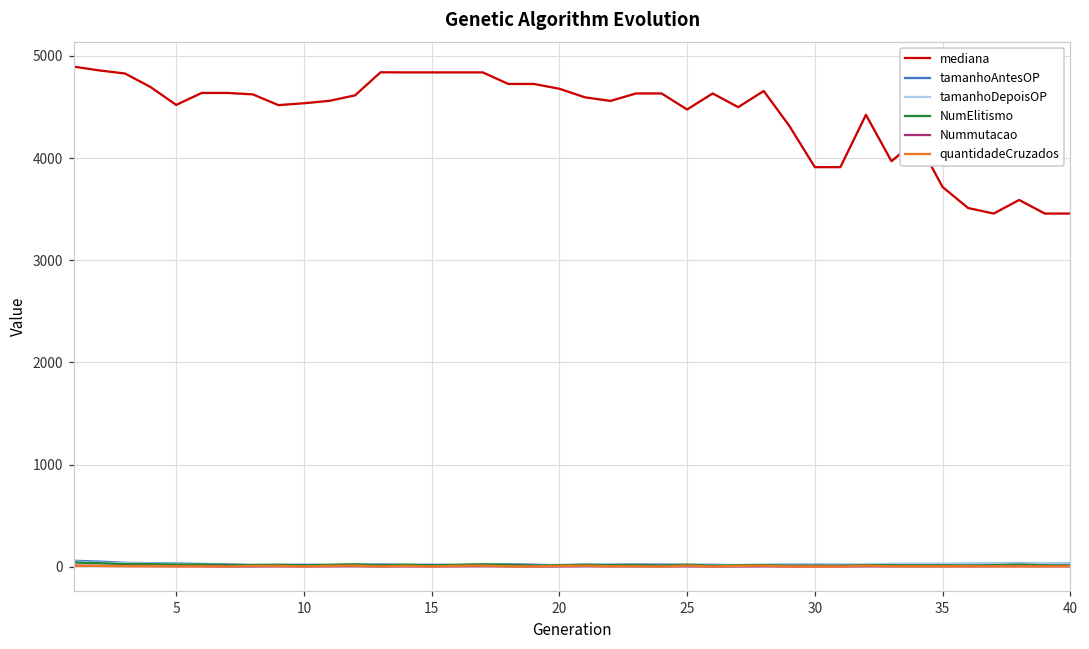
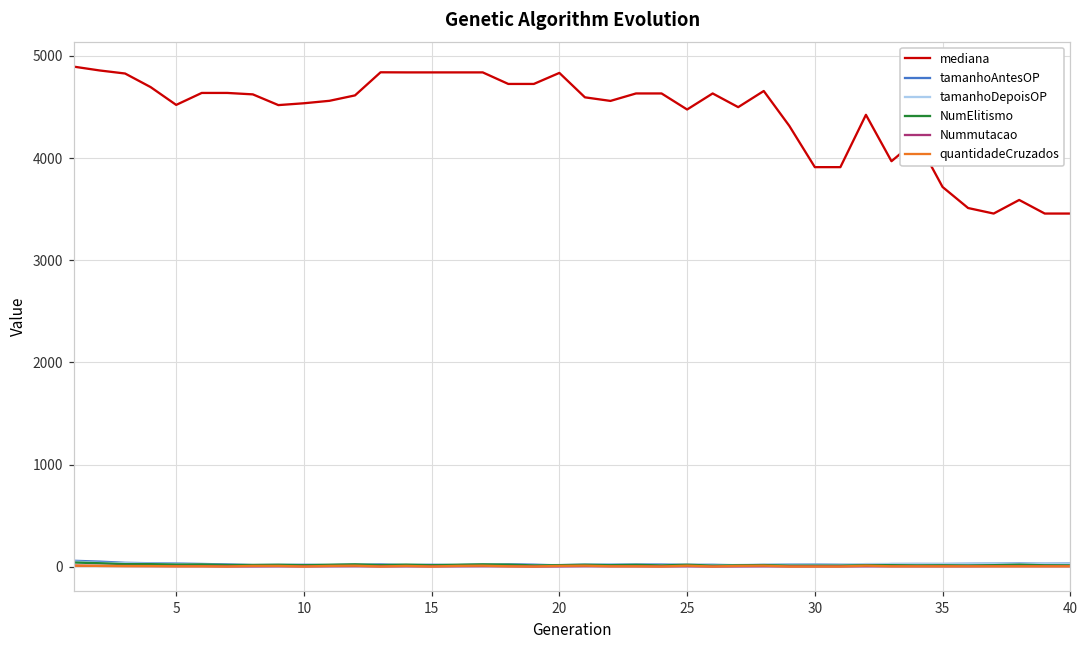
  {
    "mediana": {
      "5": 4500,
      "10": 4500,
      "15": 4800,
-     "20": 4700,
+     "20": 4800,
      "25": 4500,
      "30": 3900,
      "35": 3700,
      "40": 3500
    }
  }
